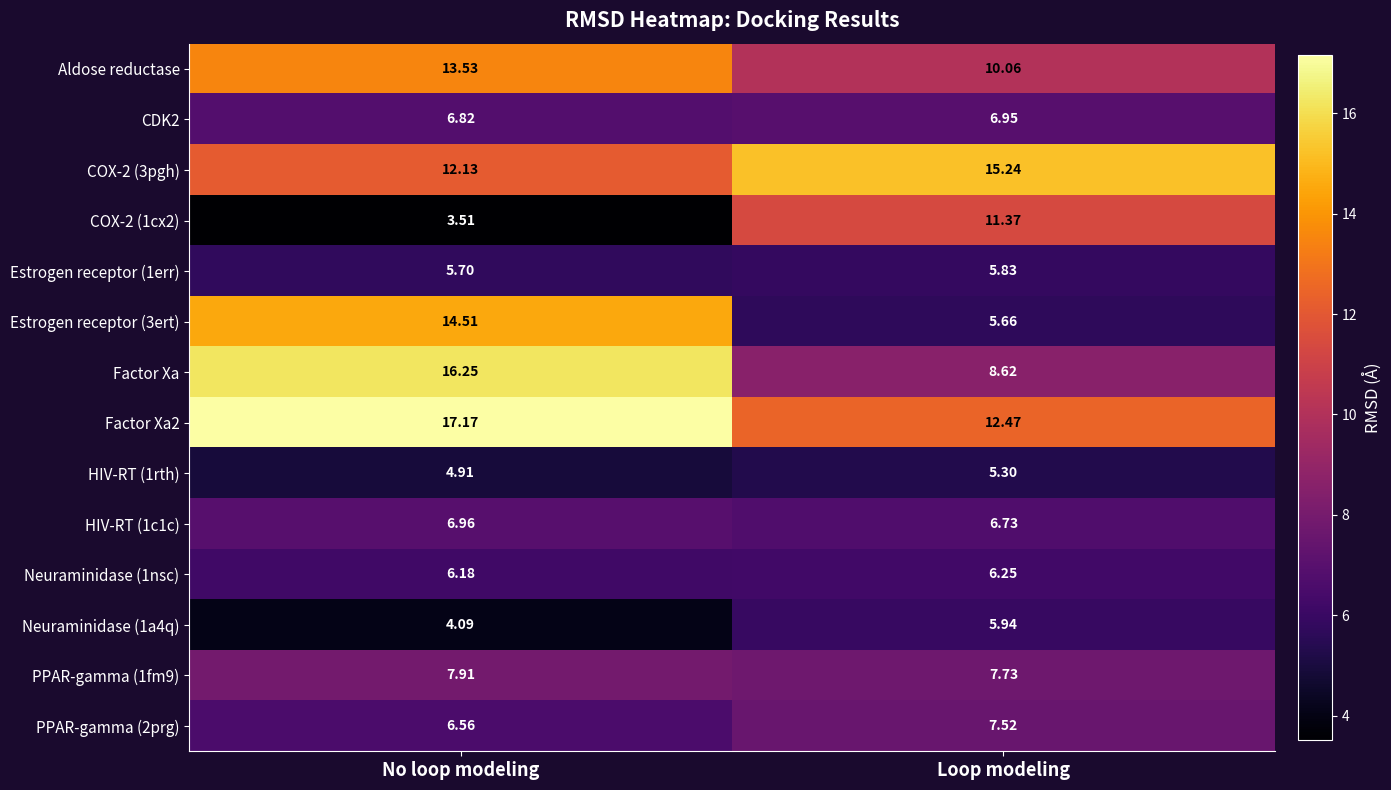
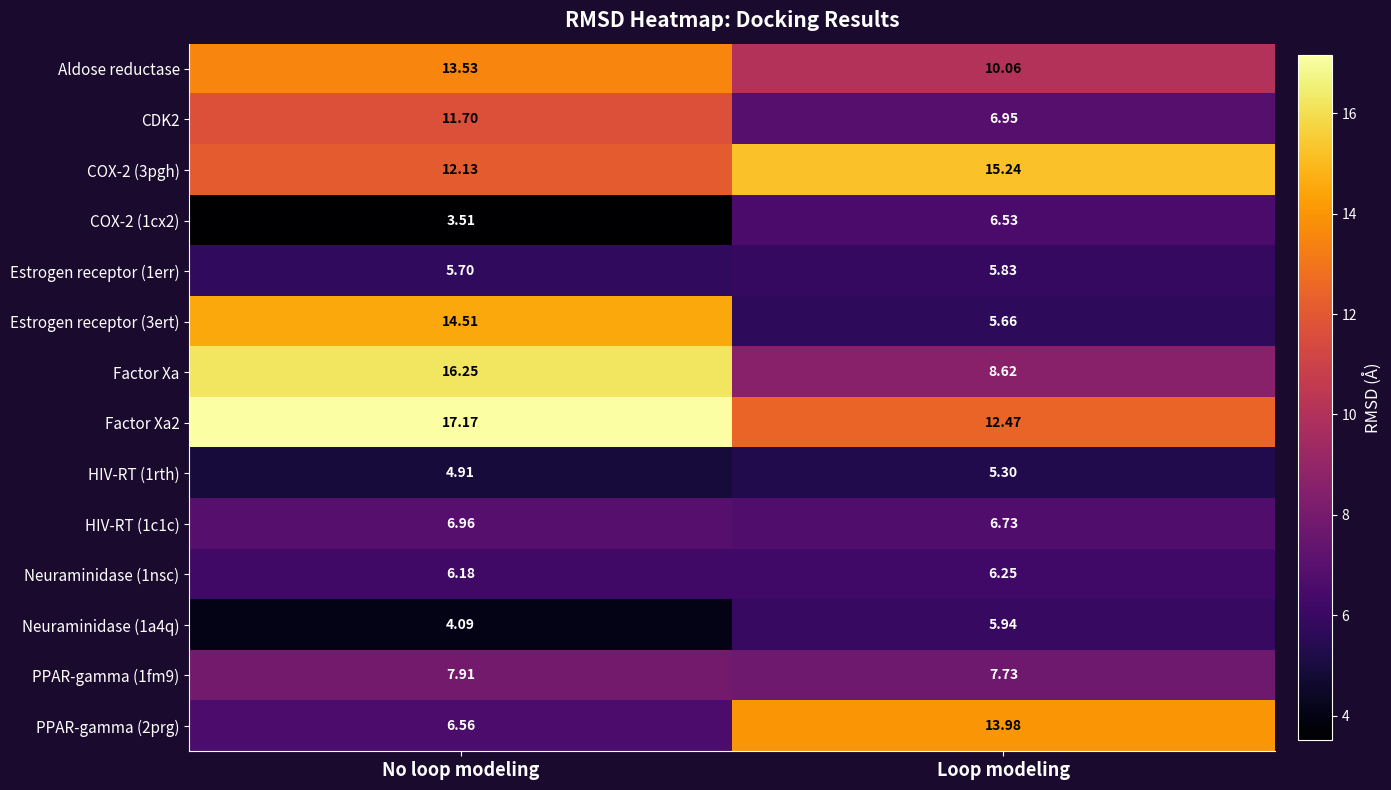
  {
    "Aldose reductase": {
      "No loop modeling": 13.53,
      "Loop modeling": 10.06
    },
    "CDK2": {
-     "No loop modeling": 6.82,
+     "No loop modeling": 11.70,
      "Loop modeling": 6.95
    },
    "COX-2 (3pgh)": {
      "No loop modeling": 12.13,
      "Loop modeling": 15.24
    },
    "COX-2 (1cx2)": {
      "No loop modeling": 3.51,
-     "Loop modeling": 11.37
+     "Loop modeling": 6.53
    },
    "Estrogen receptor (1err)": {
      "No loop modeling": 5.70,
      "Loop modeling": 5.83
    },
    "Estrogen receptor (3ert)": {
      "No loop modeling": 14.51,
      "Loop modeling": 5.66
    },
    "Factor Xa": {
      "No loop modeling": 16.25,
      "Loop modeling": 8.62
    },
    "Factor Xa2": {
      "No loop modeling": 17.17,
      "Loop modeling": 12.47
    },
    "HIV-RT (1rth)": {
      "No loop modeling": 4.91,
      "Loop modeling": 5.30
    },
    "HIV-RT (1c1c)": {
      "No loop modeling": 6.96,
      "Loop modeling": 6.73
    },
    "Neuraminidase (1nsc)": {
      "No loop modeling": 6.18,
      "Loop modeling": 6.25
    },
    "Neuraminidase (1a4q)": {
      "No loop modeling": 4.09,
      "Loop modeling": 5.94
    },
    "PPAR-gamma (1fm9)": {
      "No loop modeling": 7.91,
      "Loop modeling": 7.73
    },
    "PPAR-gamma (2prg)": {
      "No loop modeling": 6.56,
-     "Loop modeling": 7.52
+     "Loop modeling": 13.98
    }
  }
